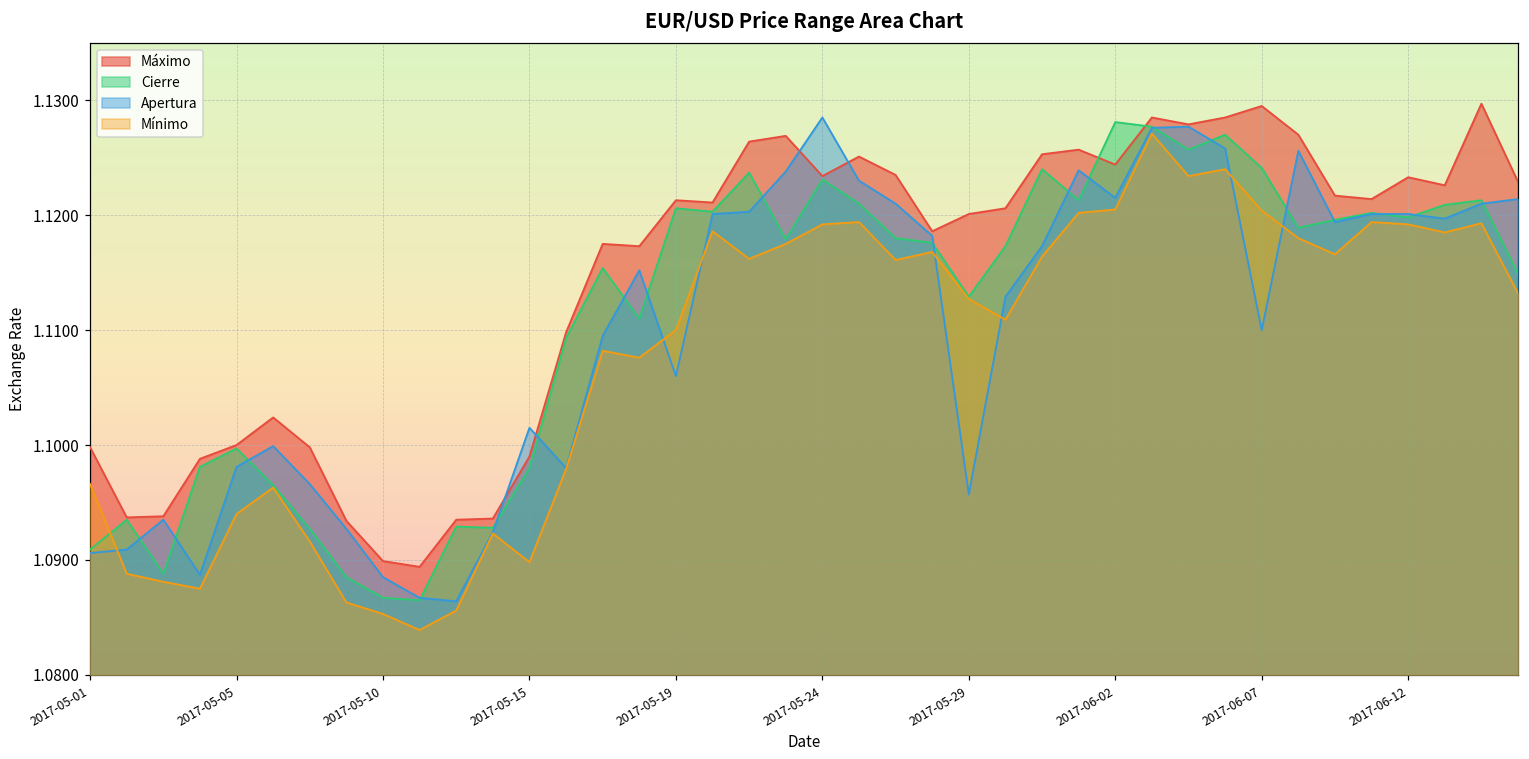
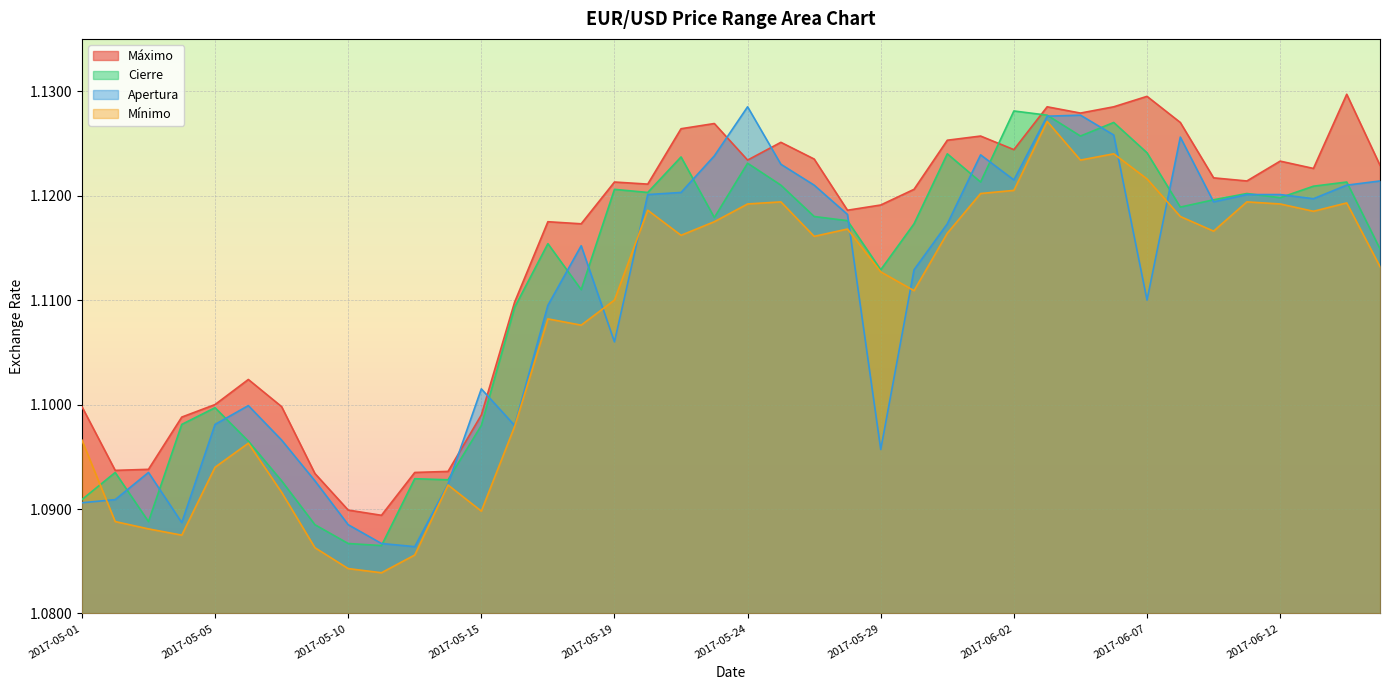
  {
    "Máximo": {
      "2017-05-01": 1.0998,
      "2017-05-05": 1.1000,
      "2017-05-10": 1.0899,
      "2017-05-15": 1.0990,
      "2017-05-19": 1.1213,
      "2017-05-24": 1.1234,
-     "2017-05-29": 1.1201,
+     "2017-05-29": 1.1191,
      "2017-06-02": 1.1244,
      "2017-06-07": 1.1295,
      "2017-06-12": 1.1233
    },
    "Cierre": {
      "2017-05-01": 1.0909,
      "2017-05-05": 1.0997,
      "2017-05-10": 1.0867,
      "2017-05-15": 1.0980,
      "2017-05-19": 1.1206,
      "2017-05-24": 1.1231,
      "2017-06-02": 1.1281,
      "2017-06-07": 1.1241,
      "2017-06-12": 1.1198
    },
    "Apertura": {
      "2017-05-01": 1.0906,
      "2017-05-05": 1.0981,
      "2017-05-10": 1.0885,
      "2017-05-15": 1.1015,
      "2017-05-19": 1.1060,
      "2017-05-24": 1.1285,
      "2017-05-29": 1.0957,
      "2017-06-02": 1.1215,
      "2017-06-07": 1.1100,
      "2017-06-12": 1.1201
    },
    "Mínimo": {
      "2017-05-01": 1.0966,
      "2017-05-05": 1.0940,
-     "2017-05-10": 1.0853,
+     "2017-05-10": 1.0843,
      "2017-05-15": 1.0898,
      "2017-05-19": 1.1100,
      "2017-05-24": 1.1192,
      "2017-06-02": 1.1205,
-     "2017-06-07": 1.1204,
+     "2017-06-07": 1.1216,
      "2017-06-12": 1.1192
    }
  }
